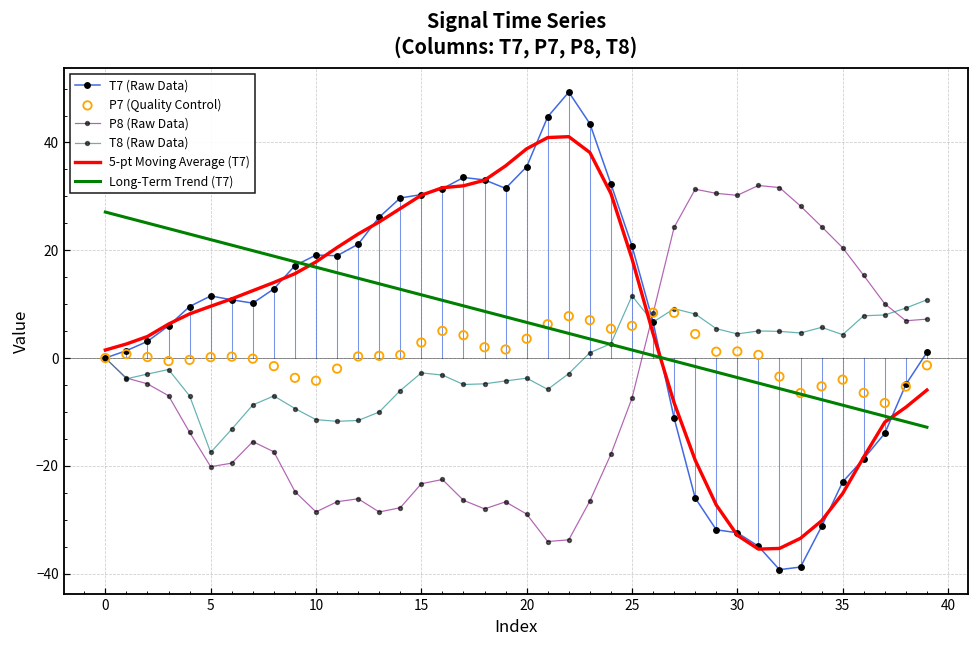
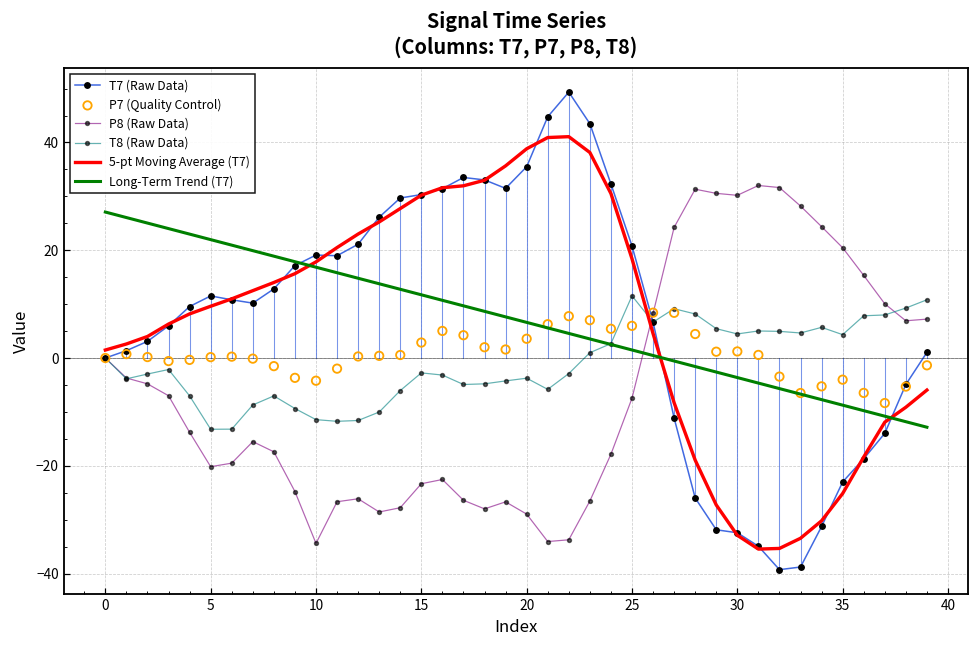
  {
    "P8 (Raw Data)": {
      "5": -20,
-     "10": -29,
+     "10": -34,
      "15": -23,
      "20": -29,
      "25": -7,
      "30": 30,
      "35": 20
    },
    "T8 (Raw Data)": {
-     "5": -18,
+     "5": -13,
      "10": -11,
      "15": -3,
      "20": -4,
      "25": 12,
      "30": 4,
      "35": 4
    },
    "5-pt Moving Average (T7)": {
      "0": 1,
      "5": 10,
      "10": 18,
      "20": 39,
      "25": 18,
      "35": -25
    },
    "Long-Term Trend (T7)": {
      "0": 27,
      "5": 22,
      "10": 17,
      "15": 12,
      "20": 7,
      "25": 1,
      "30": -4,
      "35": -9
    }
  }
